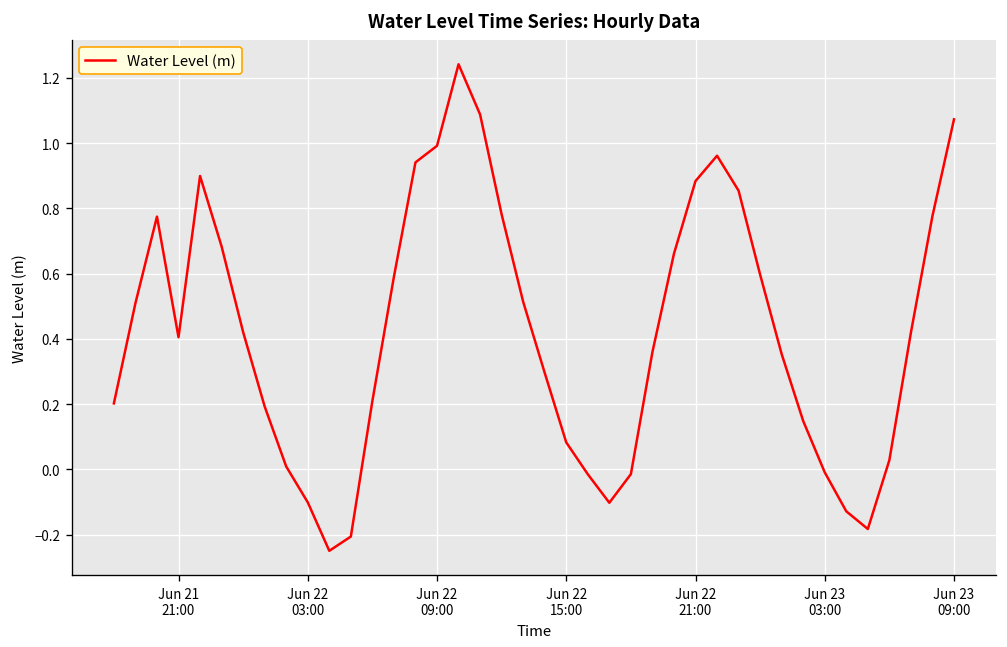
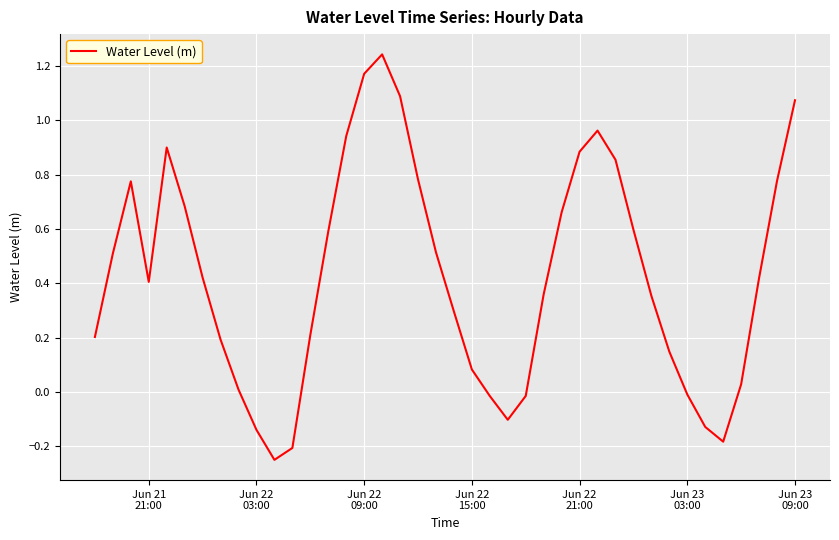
  {
    "Jun 21 21:00": 0.41,
-   "Jun 22 03:00": -0.10,
-   "Jun 22 09:00": 0.99,
+   "Jun 22 03:00": -0.14,
+   "Jun 22 09:00": 1.17,
    "Jun 22 15:00": 0.08,
    "Jun 22 21:00": 0.88,
    "Jun 23 03:00": -0.01,
    "Jun 23 09:00": 1.07
  }
